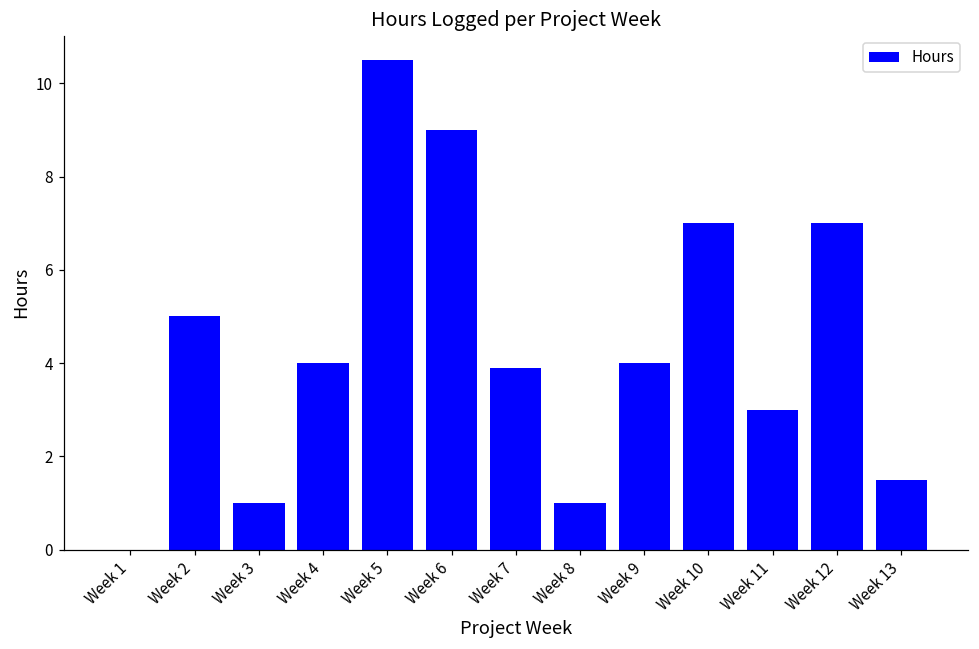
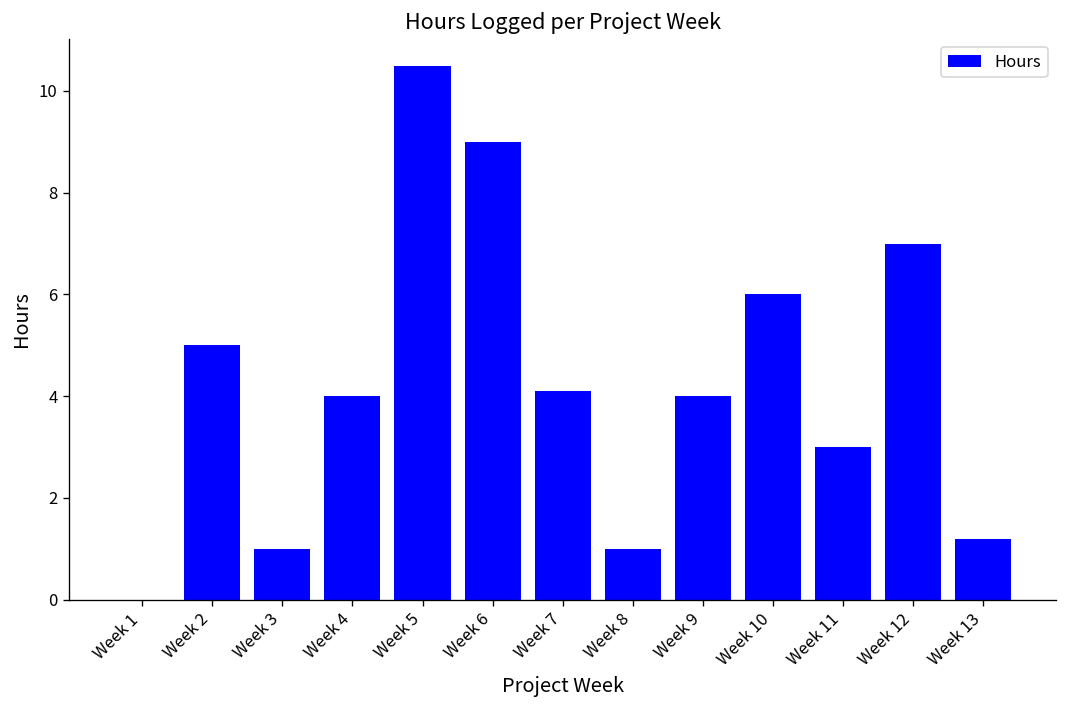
  {
    "Week 1": 0.0,
    "Week 2": 5.0,
    "Week 3": 1.0,
    "Week 4": 4.0,
    "Week 5": 10.5,
    "Week 6": 9.0,
-   "Week 7": 3.9,
+   "Week 7": 4.1,
    "Week 8": 1.0,
    "Week 9": 4.0,
-   "Week 10": 7,
+   "Week 10": 6,
    "Week 11": 3.0,
    "Week 12": 7.0,
-   "Week 13": 1.5
+   "Week 13": 1.2
  }
